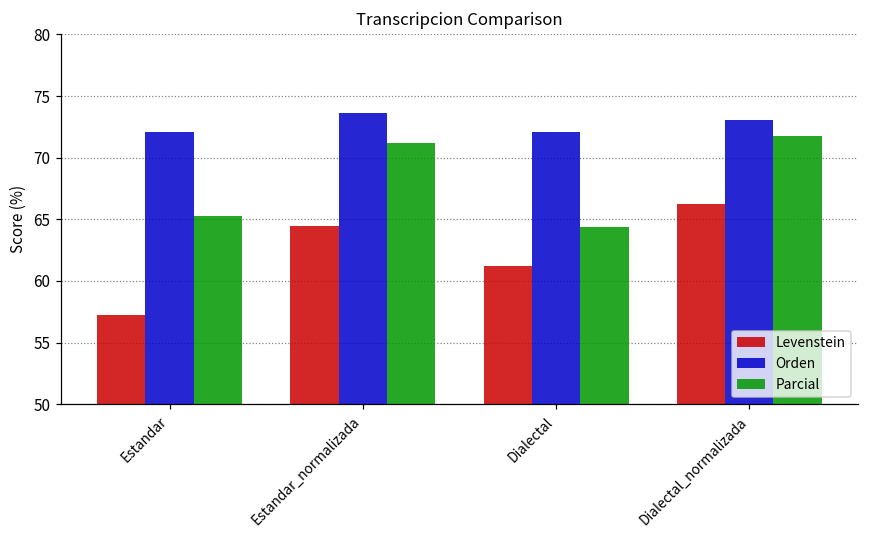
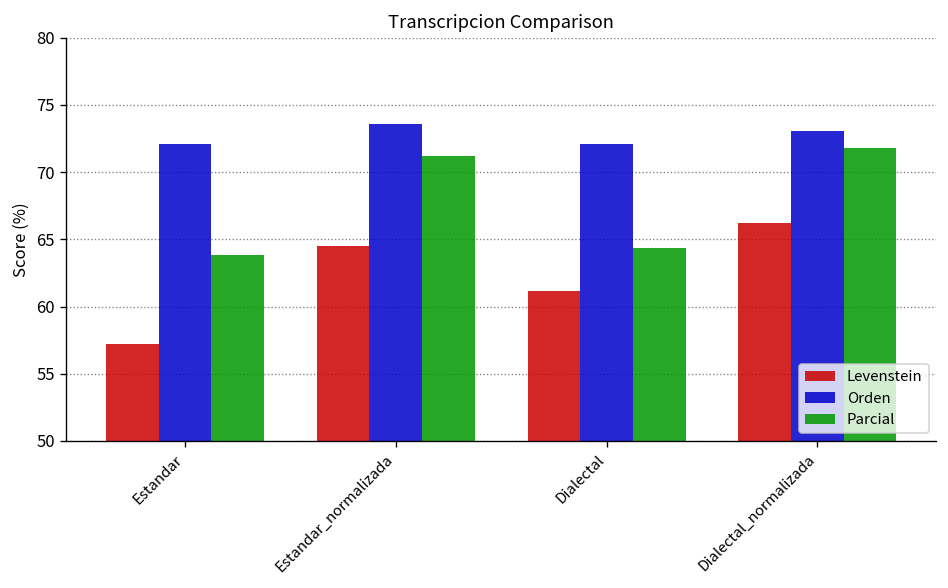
  {
    "Levenstein": {
      "Estandar": 57.2,
      "Estandar_normalizada": 64.5,
      "Dialectal": 61.2,
      "Dialectal_normalizada": 66.2
    },
    "Orden": {
      "Estandar": 72.1,
      "Estandar_normalizada": 73.6,
      "Dialectal": 72.1,
      "Dialectal_normalizada": 73.1
    },
    "Parcial": {
-     "Estandar": 65.2,
+     "Estandar": 63.8,
      "Estandar_normalizada": 71.2,
      "Dialectal": 64.4,
      "Dialectal_normalizada": 71.8
    }
  }
